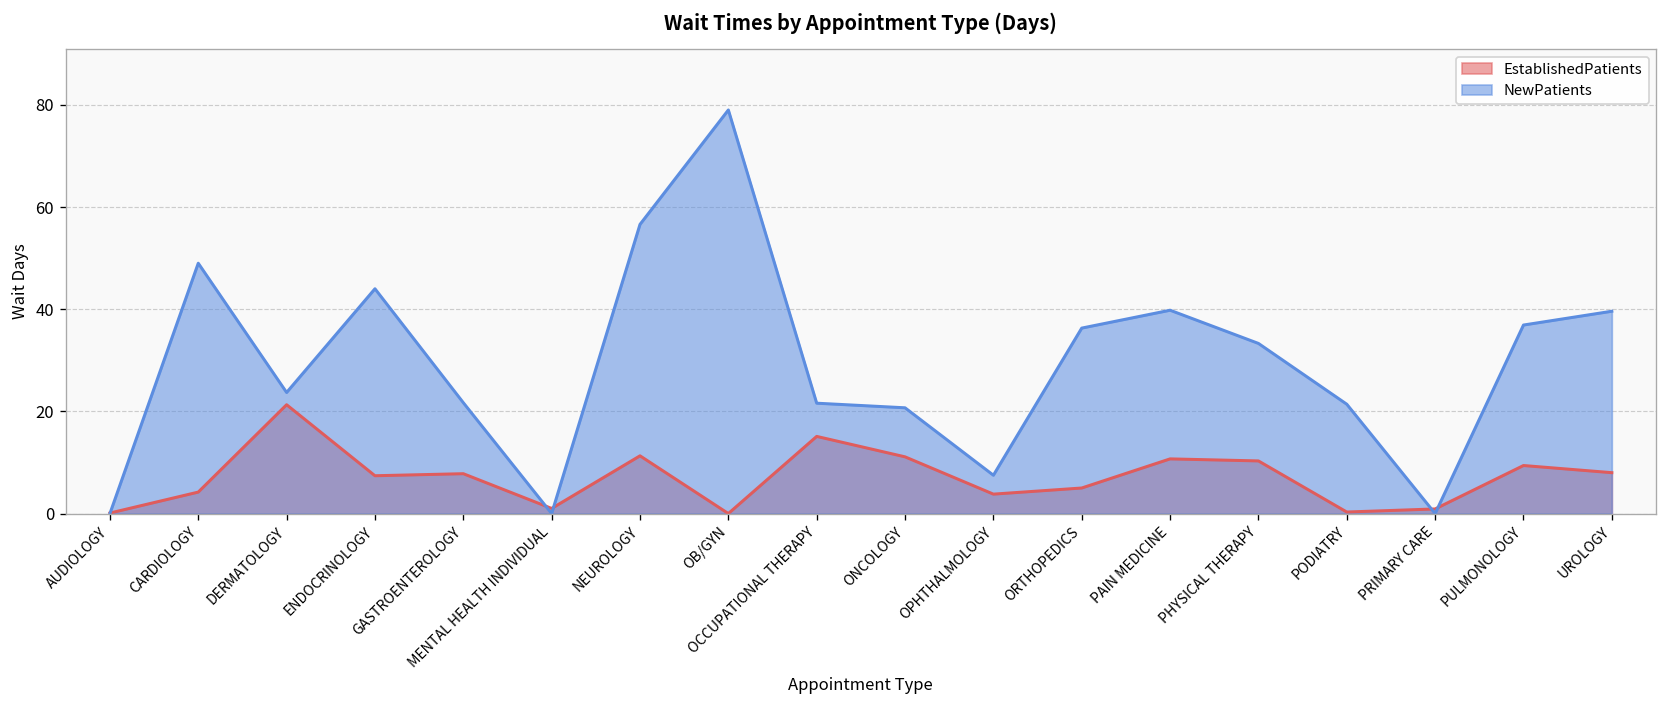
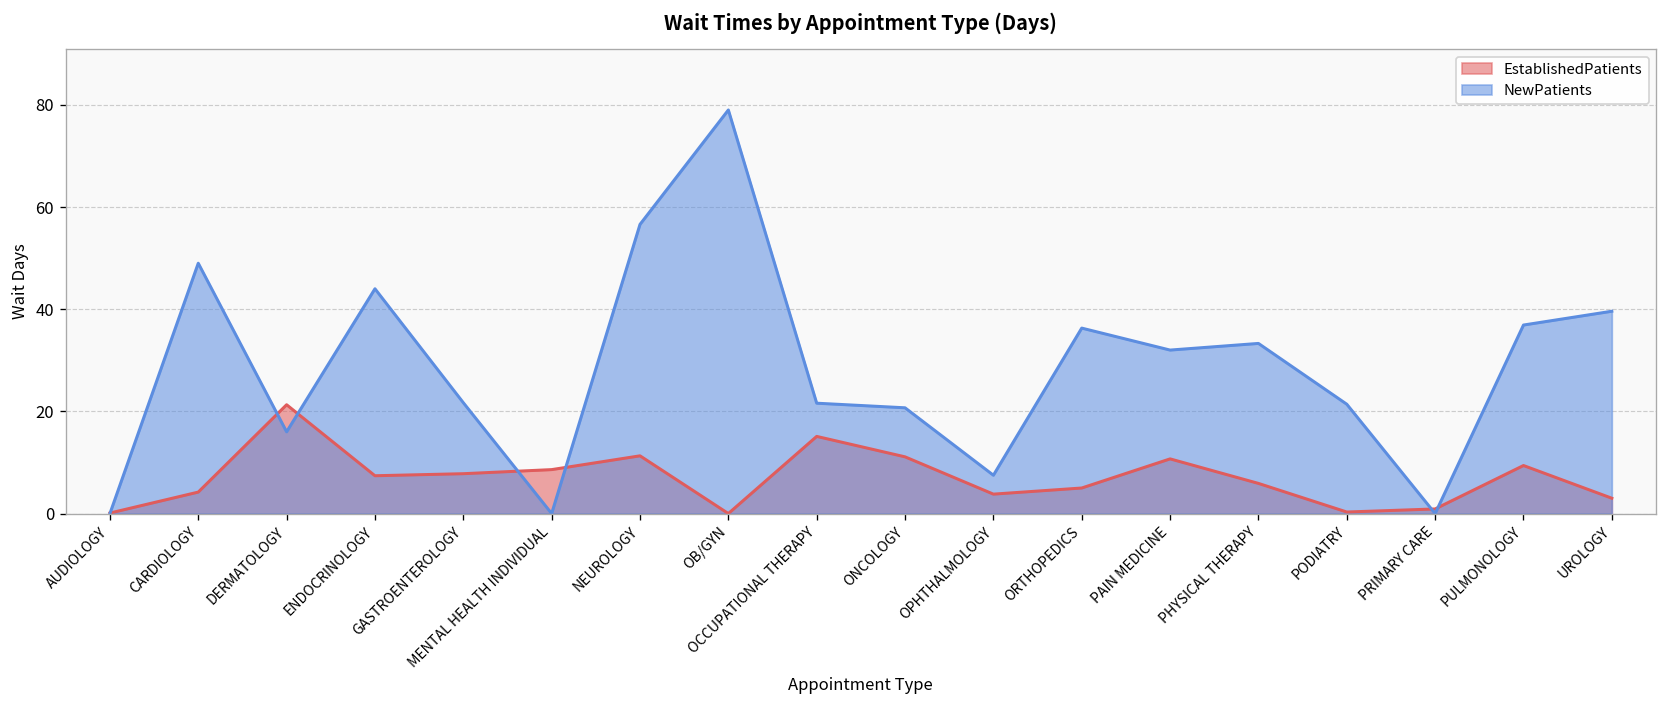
  {
    "EstablishedPatients": {
      "CARDIOLOGY": 4,
      "DERMATOLOGY": 21,
      "ENDOCRINOLOGY": 7,
      "GASTROENTEROLOGY": 8,
-     "MENTAL HEALTH INDIVIDUAL": 1,
+     "MENTAL HEALTH INDIVIDUAL": 9,
      "NEUROLOGY": 11,
      "OB/GYN": 0,
      "OCCUPATIONAL THERAPY": 15,
      "ONCOLOGY": 11,
      "OPHTHALMOLOGY": 4,
      "ORTHOPEDICS": 5,
      "PAIN MEDICINE": 11,
-     "PHYSICAL THERAPY": 10,
+     "PHYSICAL THERAPY": 6,
      "PODIATRY": 0,
      "PRIMARY CARE": 1,
      "PULMONOLOGY": 9,
-     "UROLOGY": 8
+     "UROLOGY": 3
    },
    "NewPatients": {
      "CARDIOLOGY": 49,
-     "DERMATOLOGY": 24,
+     "DERMATOLOGY": 16,
      "ENDOCRINOLOGY": 44,
      "GASTROENTEROLOGY": 22,
      "MENTAL HEALTH INDIVIDUAL": 0,
      "NEUROLOGY": 57,
      "OB/GYN": 79,
      "OCCUPATIONAL THERAPY": 22,
      "ONCOLOGY": 21,
      "OPHTHALMOLOGY": 8,
      "ORTHOPEDICS": 36,
-     "PAIN MEDICINE": 40,
+     "PAIN MEDICINE": 32,
      "PHYSICAL THERAPY": 33,
      "PODIATRY": 21,
      "PRIMARY CARE": 0,
      "PULMONOLOGY": 37,
      "UROLOGY": 40
    }
  }
